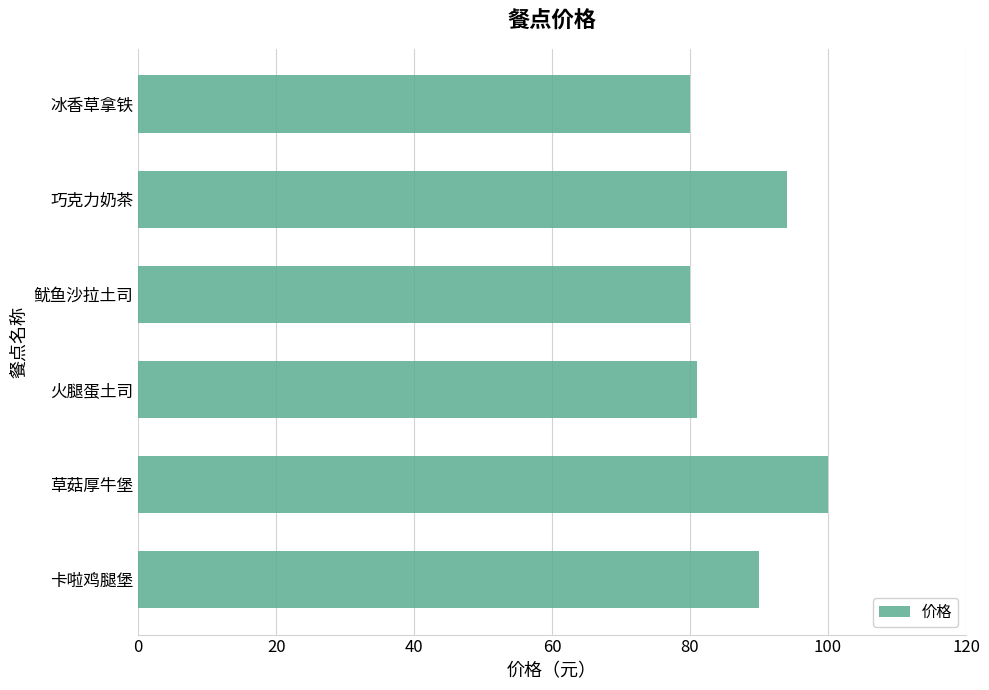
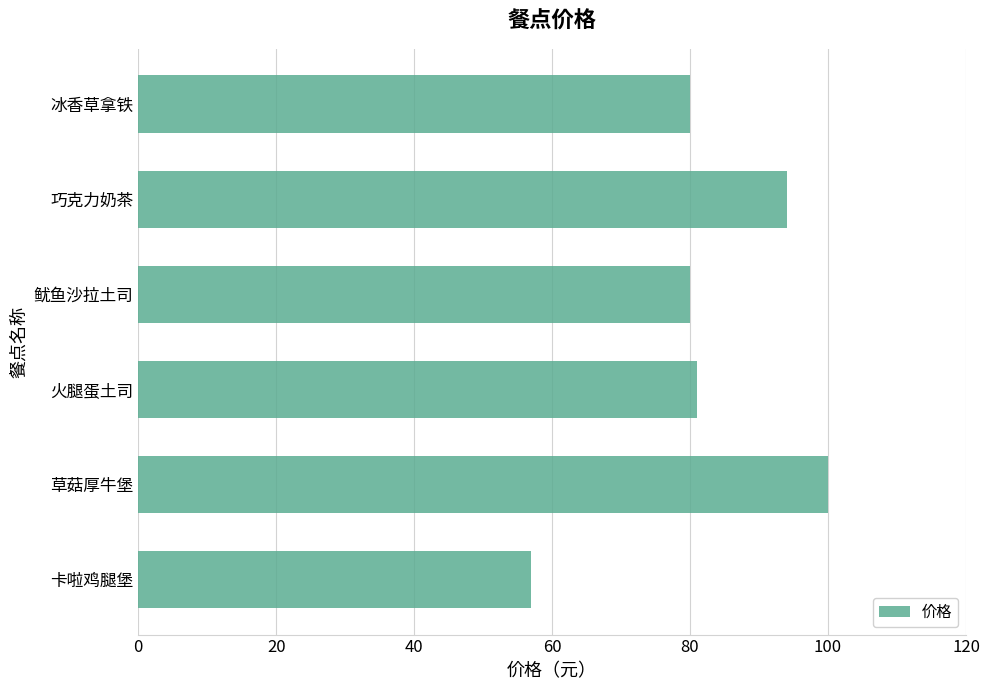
  {
    "冰香草拿铁": 80,
    "巧克力奶茶": 94,
    "鱿鱼沙拉土司": 80,
    "火腿蛋土司": 81,
    "草菇厚牛堡": 100,
-   "卡啦鸡腿堡": 90
+   "卡啦鸡腿堡": 57
  }
